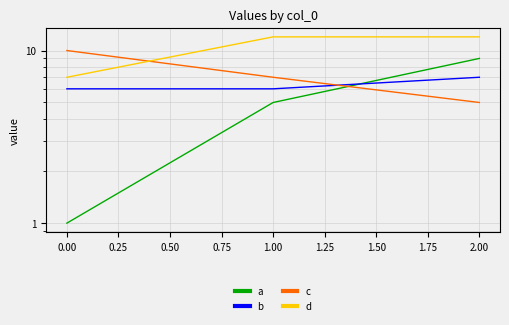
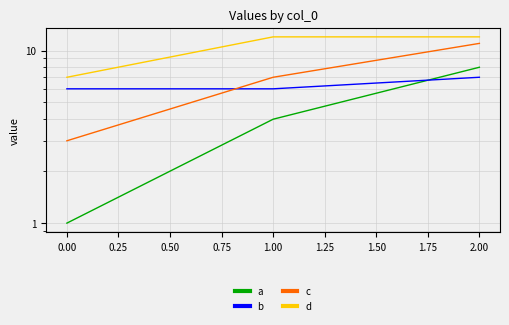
  {
    "a": {
      "0.00": 1,
-     "1.00": 5,
-     "2.00": 9
+     "1.00": 4,
+     "2.00": 8
    },
    "b": {
      "0.00": 6,
      "1.00": 6,
      "2.00": 7
    },
    "c": {
-     "0.00": 10,
+     "0.00": 3,
      "1.00": 7,
-     "2.00": 5
+     "2.00": 11
    },
    "d": {
      "0.00": 7,
      "1.00": 12,
      "2.00": 12
    }
  }
